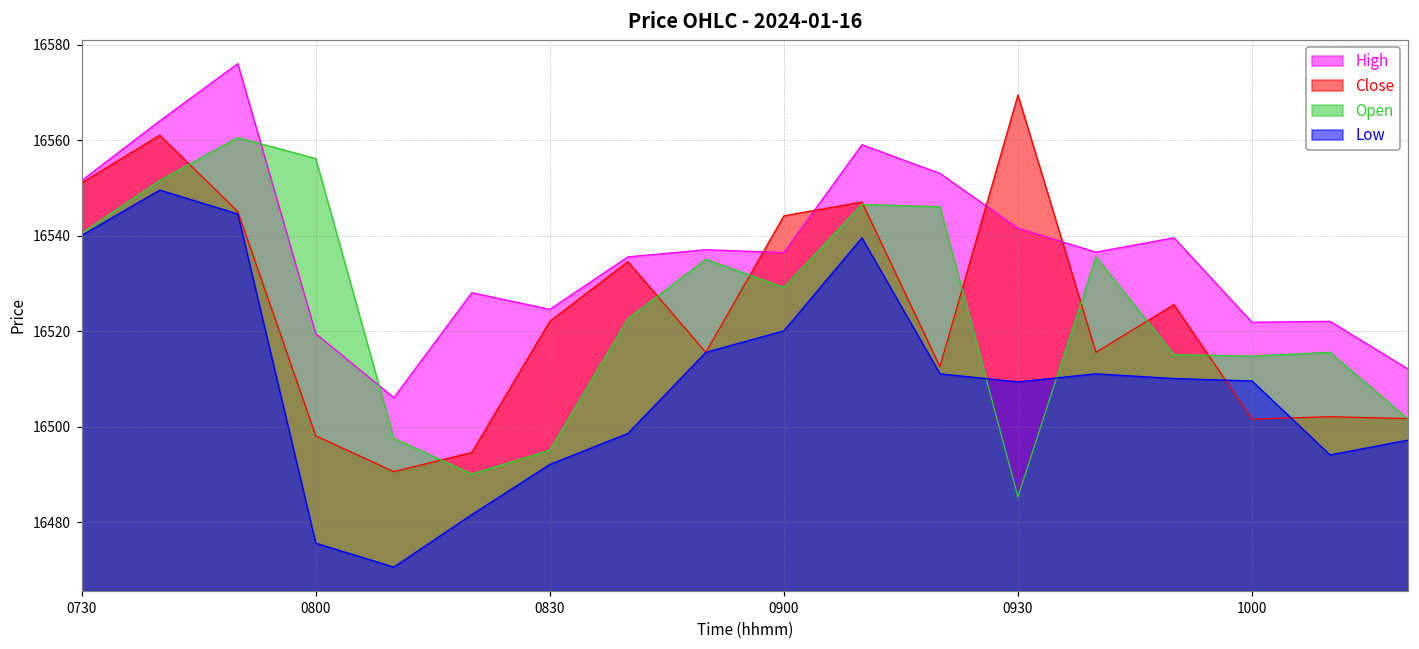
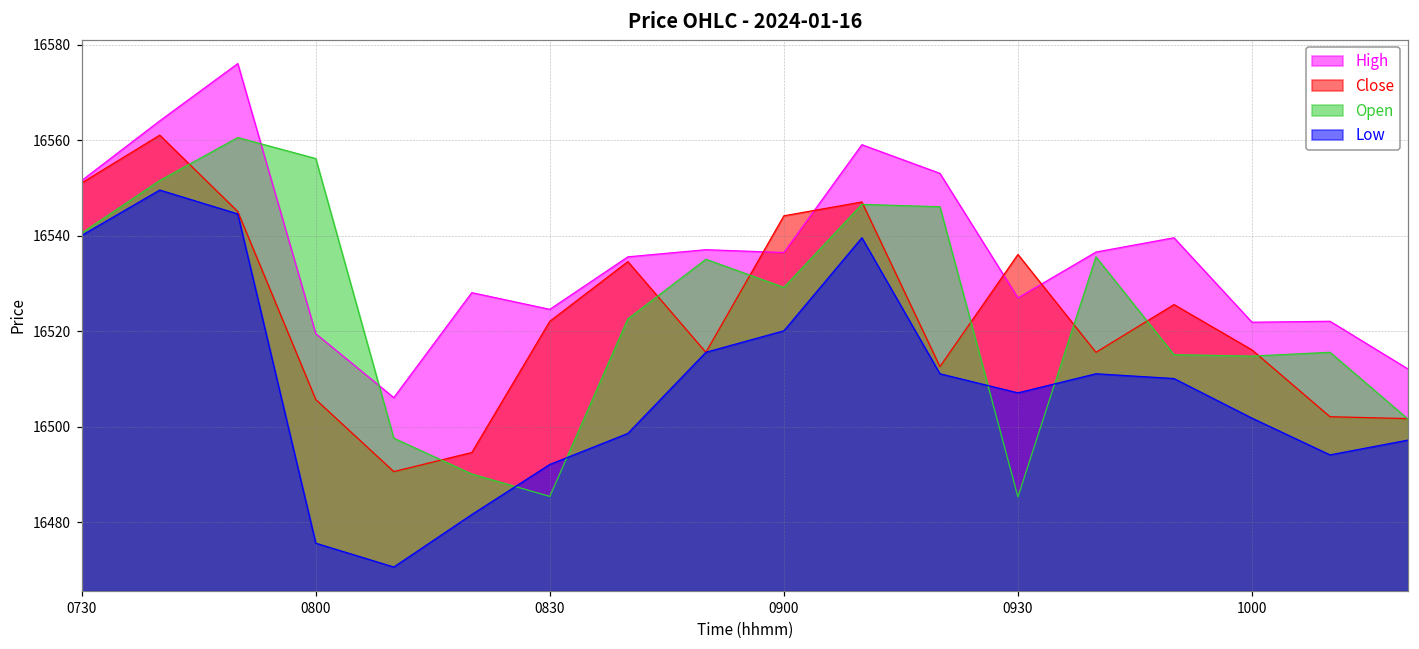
  {
    "High": {
      "0800": 16520,
      "0830": 16525,
      "0900": 16537,
-     "0930": 16542,
+     "0930": 16527,
      "1000": 16522
    },
    "Close": {
-     "0800": 16498,
+     "0800": 16506,
      "0830": 16522,
      "0900": 16544,
-     "0930": 16570,
-     "1000": 16502
+     "0930": 16536,
+     "1000": 16516
    },
    "Open": {
      "0800": 16556,
-     "0830": 16495,
+     "0830": 16485,
      "0900": 16529,
      "0930": 16485,
      "1000": 16515
    },
    "Low": {
      "0800": 16476,
      "0830": 16492,
      "0900": 16520,
-     "0930": 16509,
-     "1000": 16510
+     "0930": 16507,
+     "1000": 16502
    }
  }
